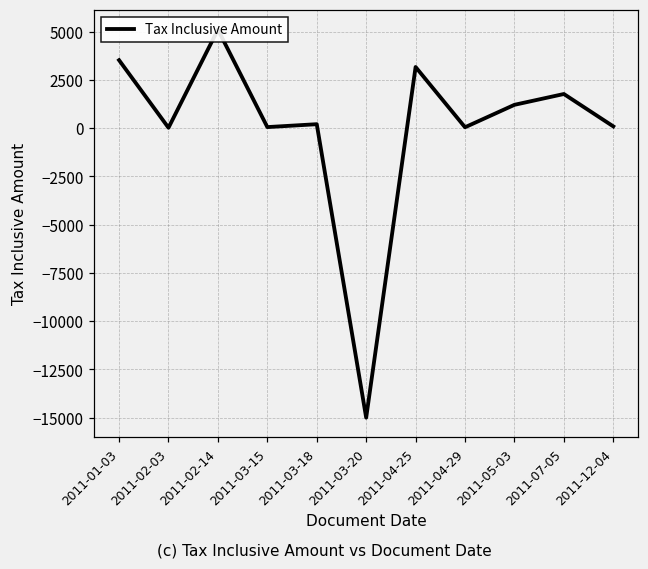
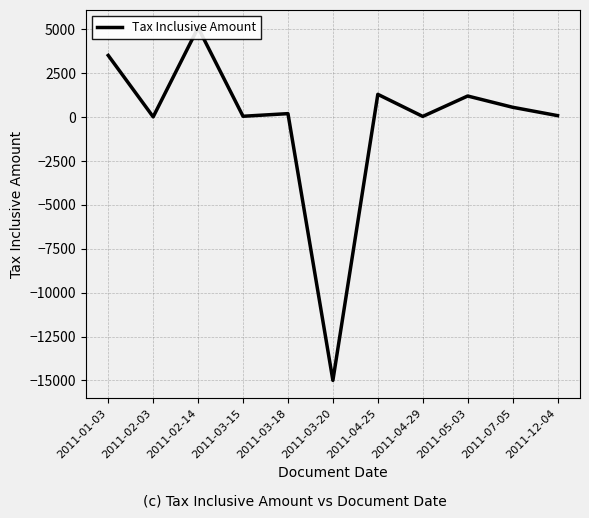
  {
    "2011-01-03": 3500,
    "2011-02-03": 0,
    "2011-03-15": 100,
    "2011-03-18": 200,
    "2011-03-20": -15000,
-   "2011-04-25": 3200,
+   "2011-04-25": 1300,
    "2011-04-29": 0,
    "2011-05-03": 1200,
-   "2011-07-05": 1800,
+   "2011-07-05": 600,
    "2011-12-04": 100
  }
